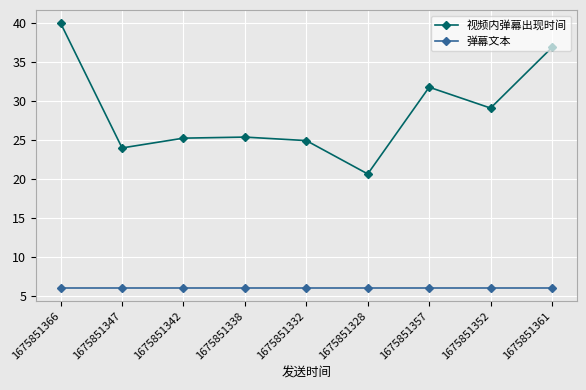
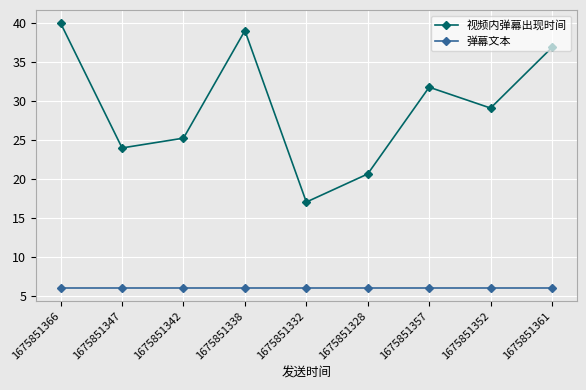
  {
    "视频内弹幕出现时间": {
      "1675851366": 40,
      "1675851347": 24,
      "1675851342": 25,
-     "1675851338": 25,
-     "1675851332": 25,
+     "1675851338": 39,
+     "1675851332": 17,
      "1675851328": 21,
      "1675851357": 32,
      "1675851352": 29
    },
    "弹幕文本": {
      "1675851366": 6,
      "1675851347": 6,
      "1675851342": 6,
      "1675851338": 6,
      "1675851332": 6,
      "1675851328": 6,
      "1675851357": 6,
      "1675851352": 6,
      "1675851361": 6
    }
  }
